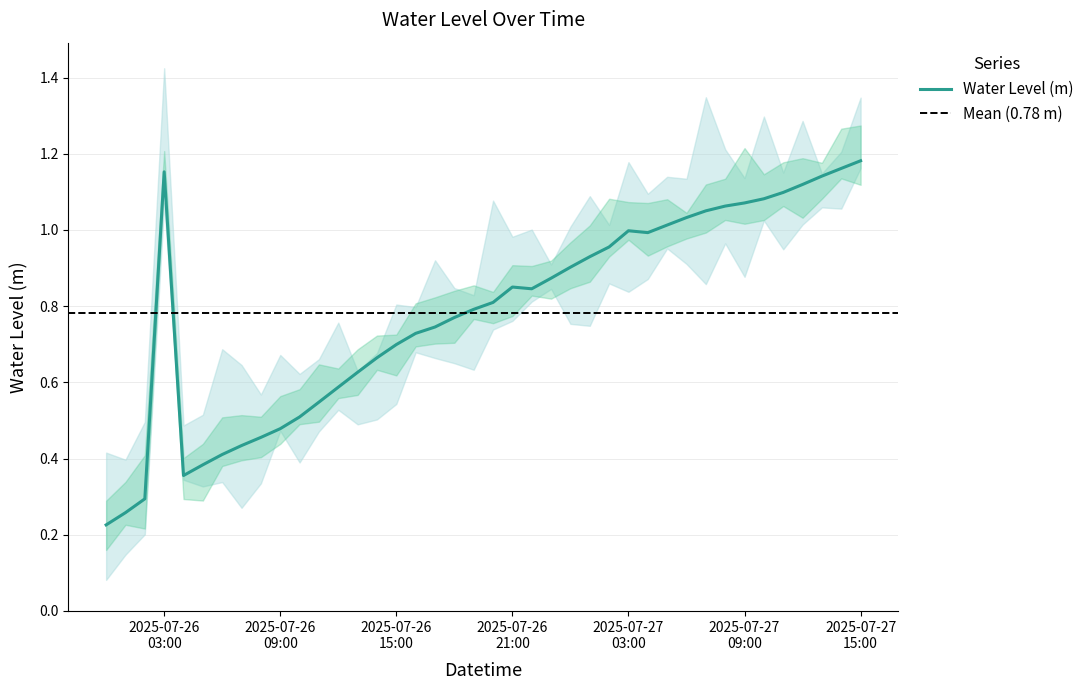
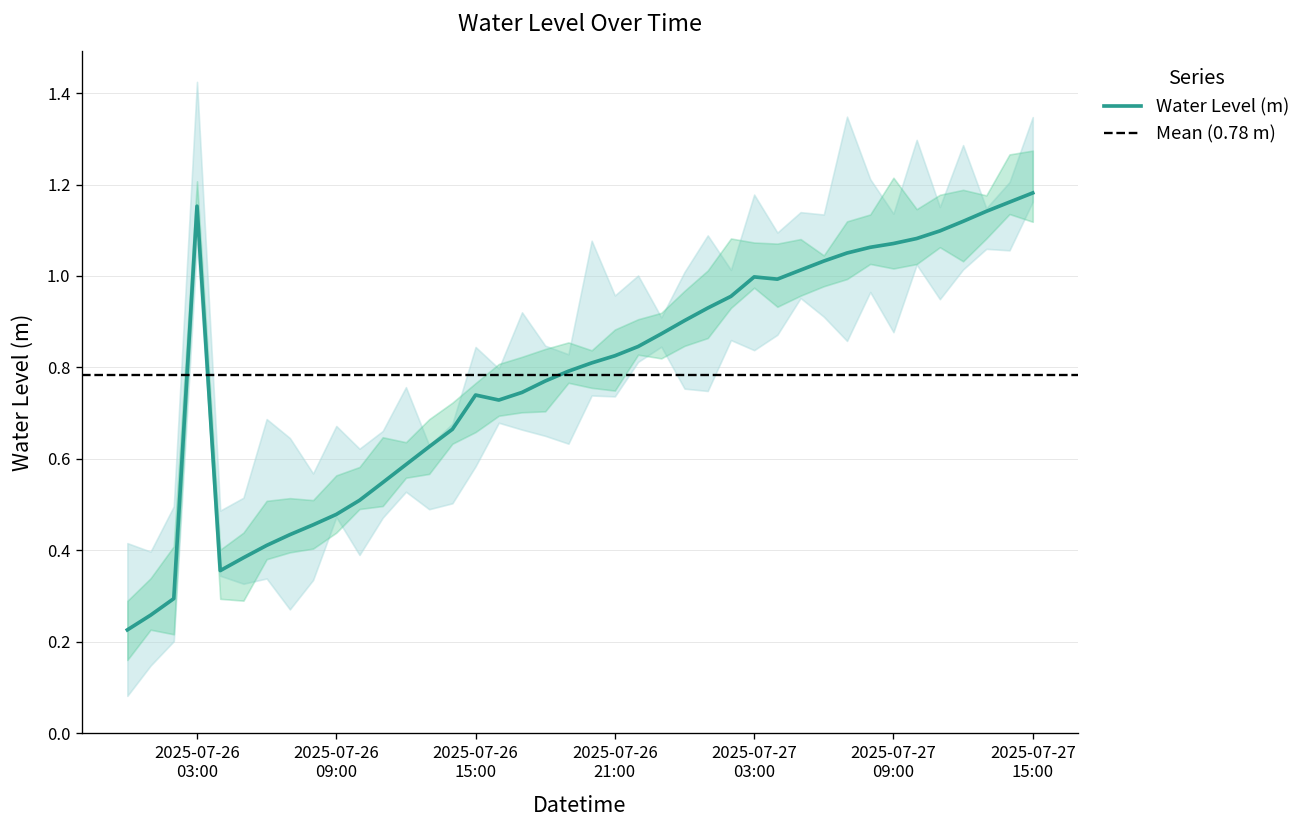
  {
    "Water Level (m)": {
      "2025-07-26 03:00": 1.15,
      "2025-07-26 09:00": 0.48,
-     "2025-07-26 15:00": 0.70,
-     "2025-07-26 21:00": 0.85,
+     "2025-07-26 15:00": 0.74,
+     "2025-07-26 21:00": 0.83,
      "2025-07-27 03:00": 1.00,
      "2025-07-27 09:00": 1.07,
      "2025-07-27 15:00": 1.18
    }
  }
